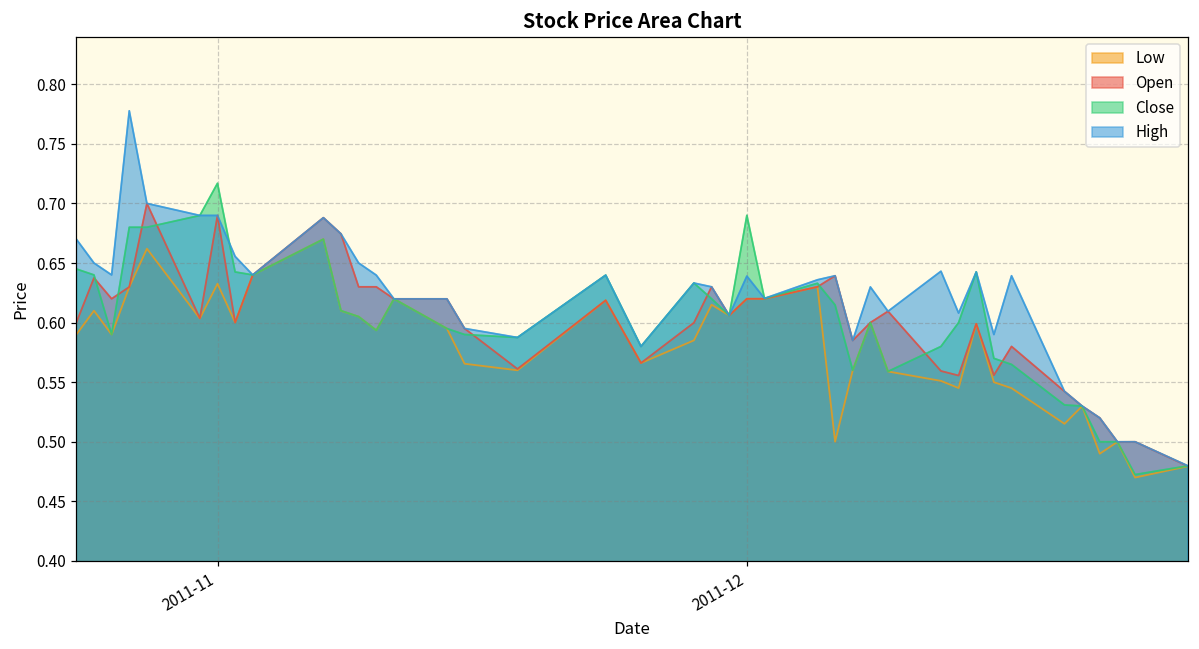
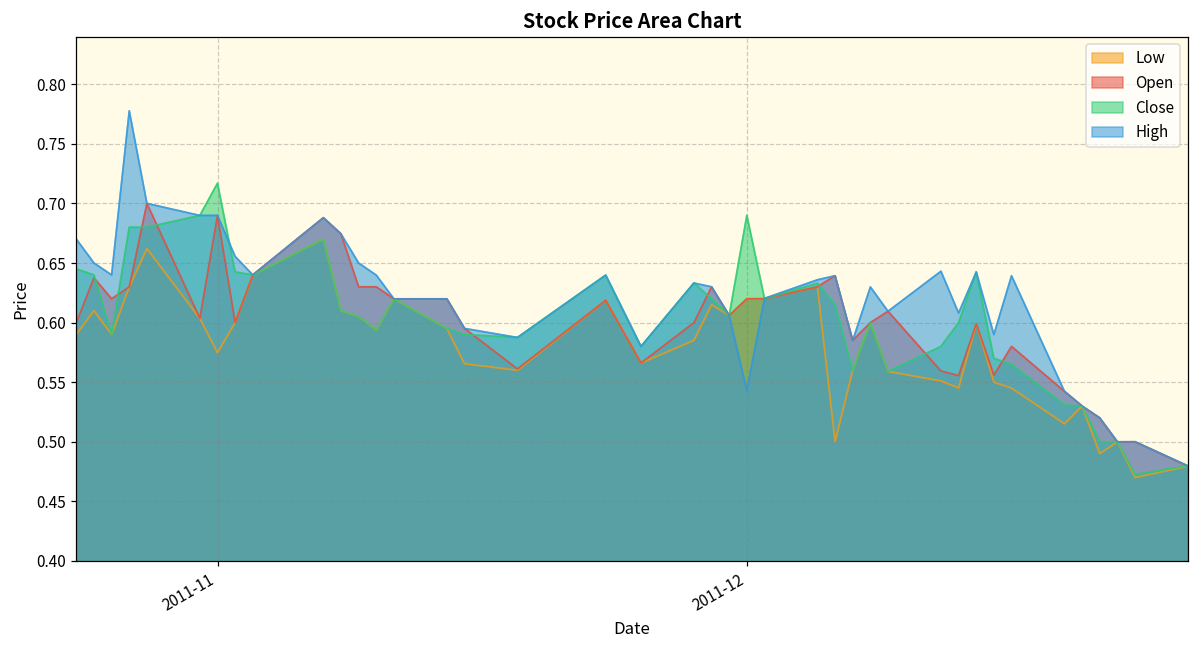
  {
    "Low": {
-     "2011-11": 0.633
+     "2011-11": 0.575
    },
    "Close": {
      "2011-11": 0.717,
      "2011-12": 0.690
    },
    "High": {
-     "2011-12": 0.639
+     "2011-12": 0.543
    }
  }
